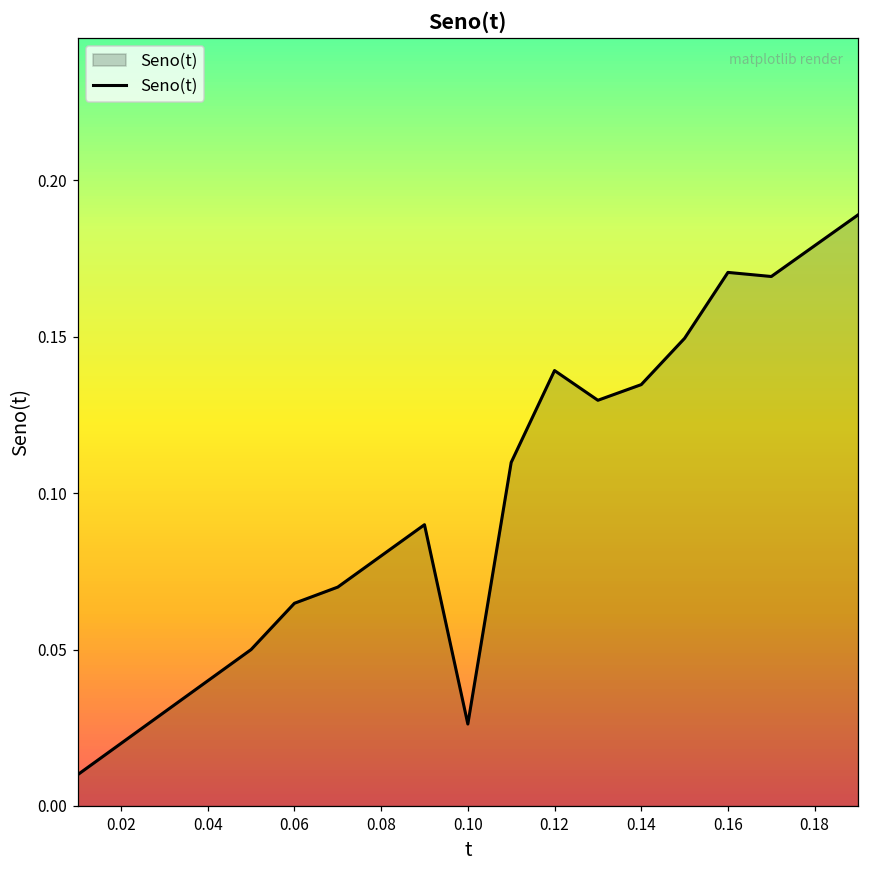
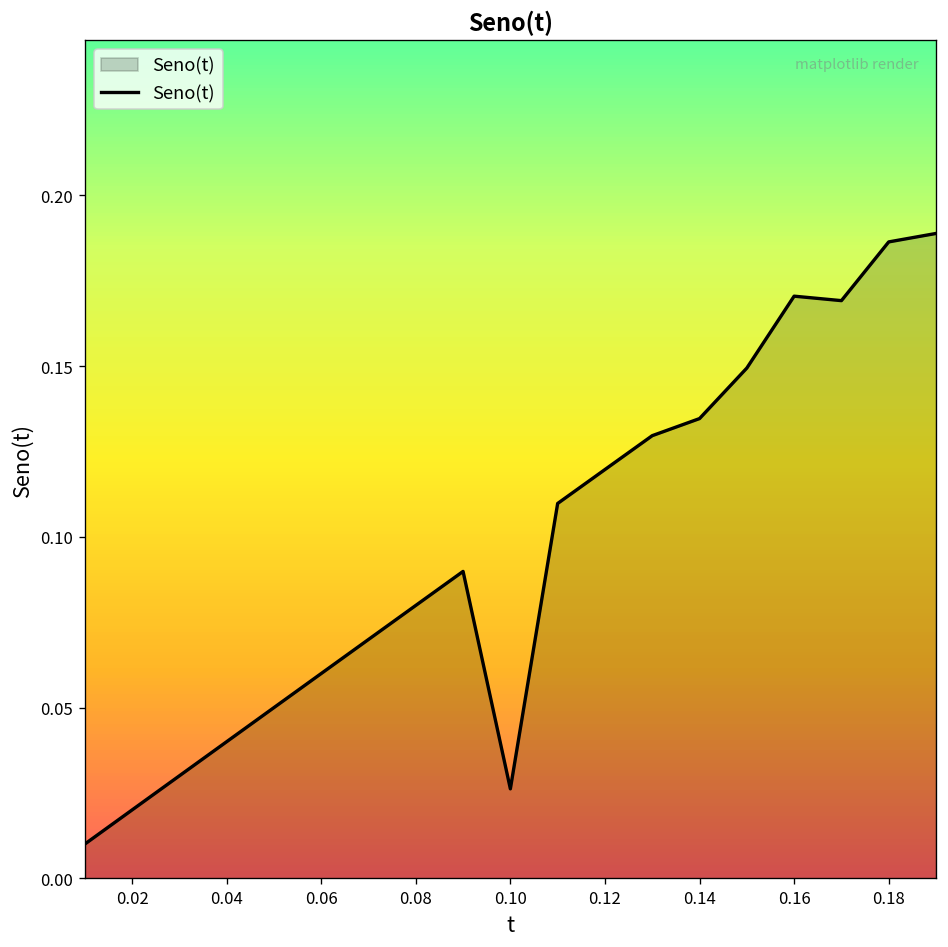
  {
    "0.02": 0.020,
    "0.04": 0.040,
-   "0.06": 0.065,
+   "0.06": 0.060,
    "0.08": 0.080,
    "0.10": 0.026,
-   "0.12": 0.139,
+   "0.12": 0.120,
    "0.14": 0.135,
    "0.16": 0.170,
-   "0.18": 0.179
+   "0.18": 0.186
  }
